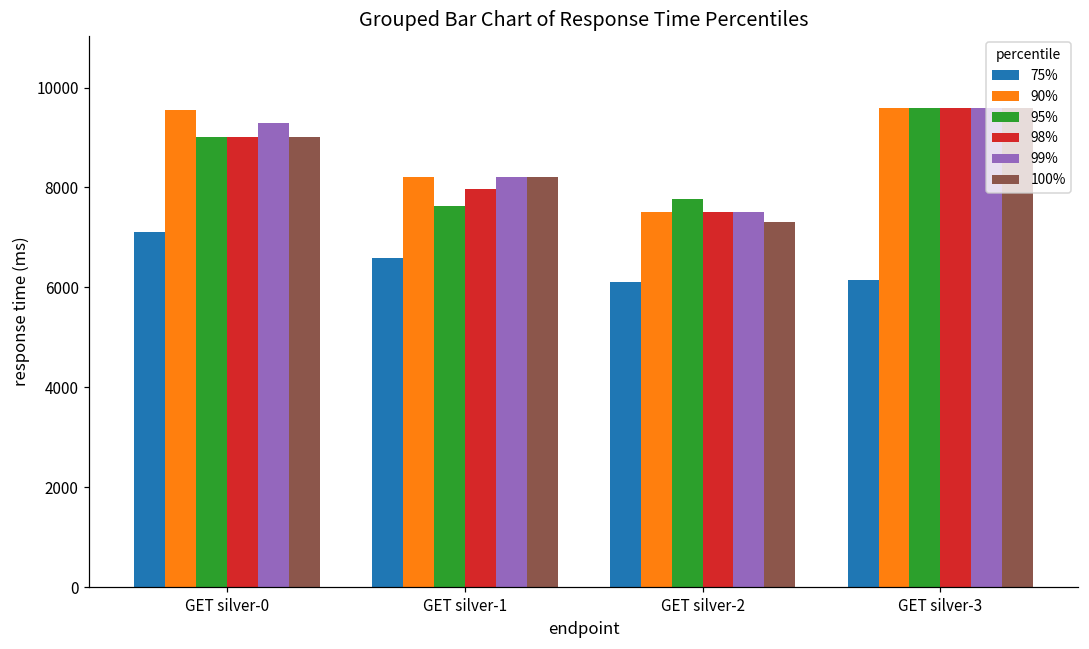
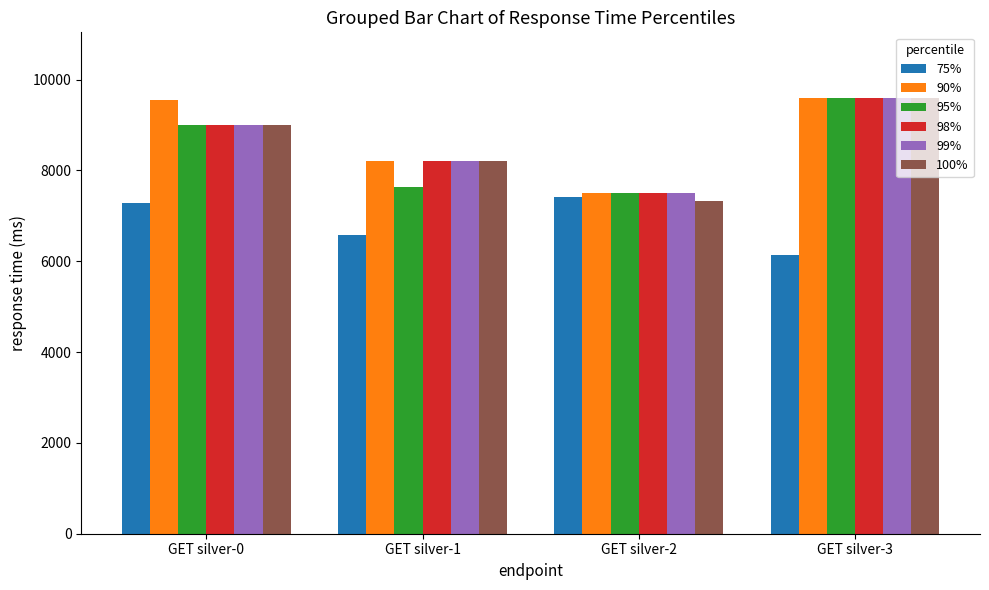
  {
    "75%": {
-     "GET silver-0": 7100,
+     "GET silver-0": 7300,
      "GET silver-1": 6600,
-     "GET silver-2": 6100,
+     "GET silver-2": 7400,
      "GET silver-3": 6100
    },
    "90%": {
      "GET silver-0": 9600,
      "GET silver-1": 8200,
      "GET silver-2": 7500,
      "GET silver-3": 9600
    },
    "95%": {
      "GET silver-0": 9000,
      "GET silver-1": 7600,
-     "GET silver-2": 7800,
+     "GET silver-2": 7500,
      "GET silver-3": 9600
    },
    "98%": {
      "GET silver-0": 9000,
-     "GET silver-1": 8000,
+     "GET silver-1": 8200,
      "GET silver-2": 7500,
      "GET silver-3": 9600
    },
    "99%": {
-     "GET silver-0": 9300,
+     "GET silver-0": 9000,
      "GET silver-1": 8200,
      "GET silver-2": 7500
    },
    "100%": {
      "GET silver-0": 9000,
      "GET silver-1": 8200,
      "GET silver-2": 7300
    }
  }
